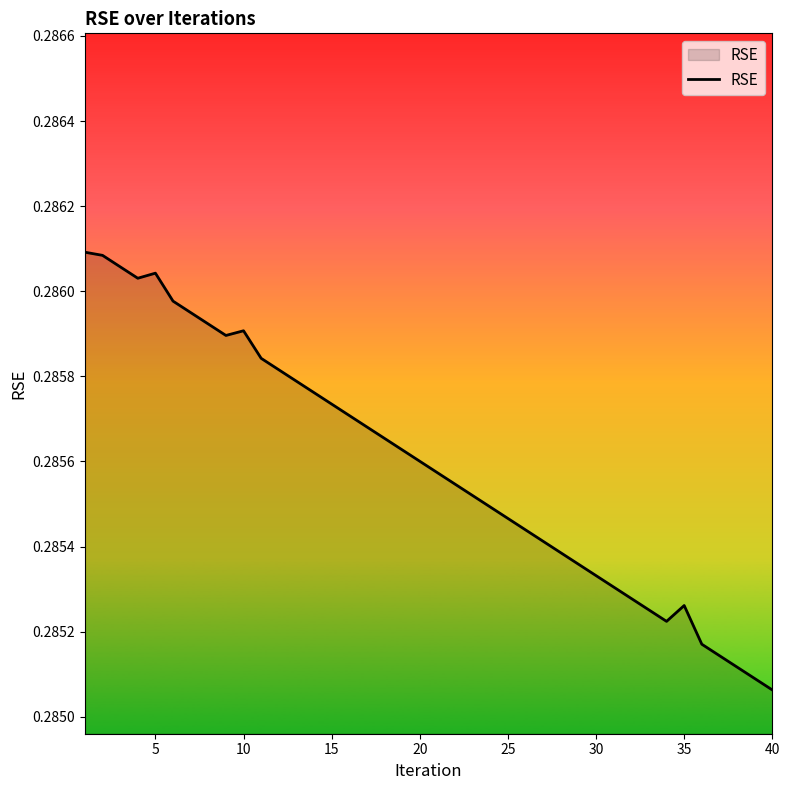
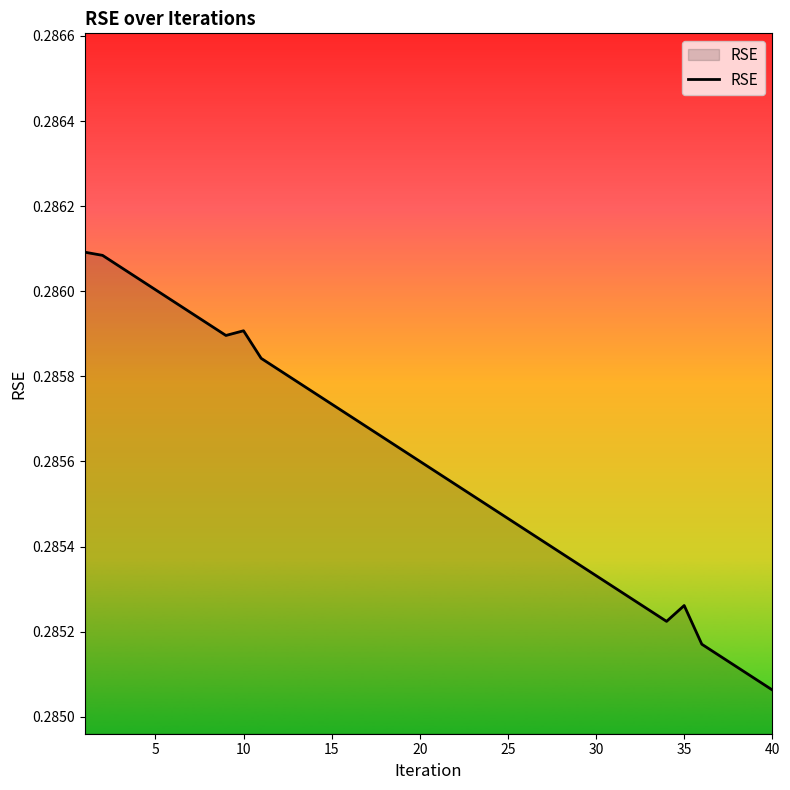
  {
-   "5": 0.28604,
+   "5": 0.28600,
    "10": 0.28591,
    "15": 0.28573,
    "20": 0.28560,
    "25": 0.28547,
    "30": 0.28533,
    "35": 0.28526,
    "40": 0.28506
  }
